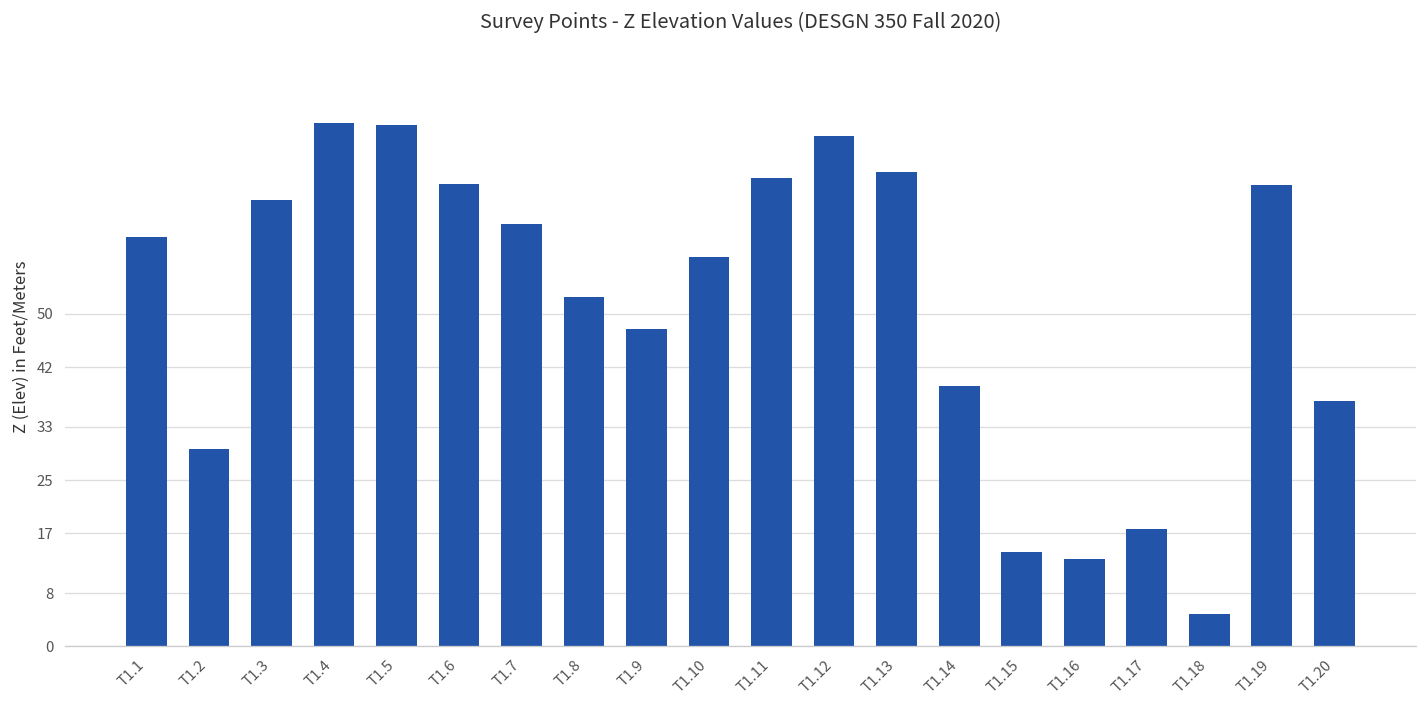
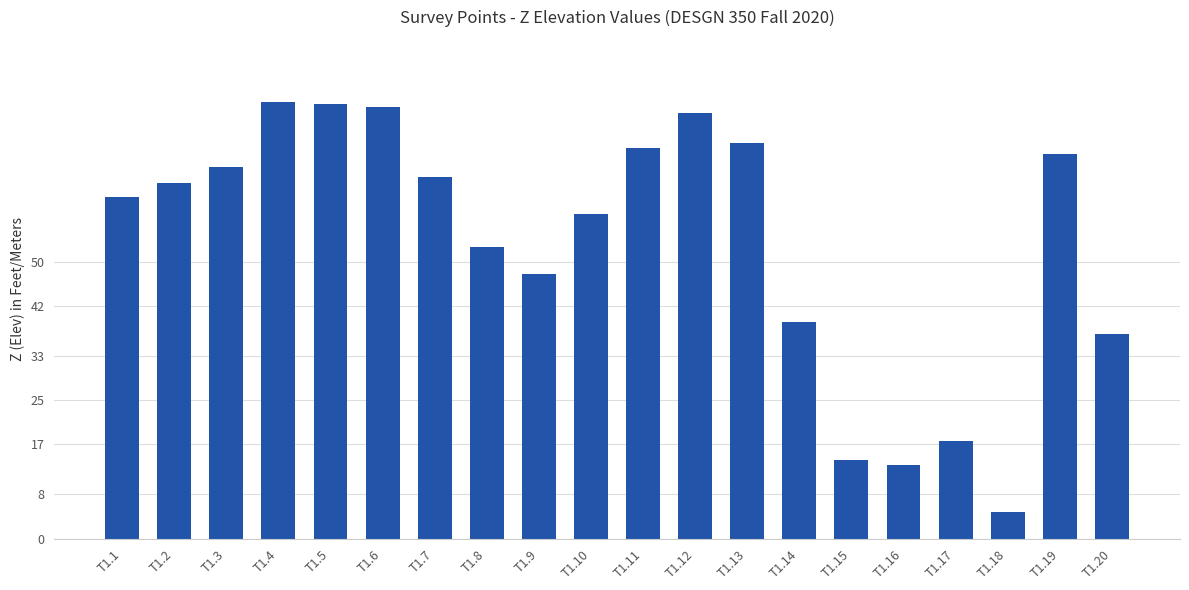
  {
    "T1.1": 62,
-   "T1.2": 30,
+   "T1.2": 64,
    "T1.3": 67,
    "T1.4": 79,
    "T1.5": 78,
-   "T1.6": 70,
-   "T1.7": 63,
+   "T1.6": 78,
+   "T1.7": 65,
    "T1.8": 53,
    "T1.9": 48,
    "T1.10": 59,
    "T1.11": 70,
    "T1.12": 77,
    "T1.13": 71,
    "T1.14": 39,
    "T1.15": 14,
    "T1.16": 13,
    "T1.17": 18,
    "T1.18": 5,
    "T1.19": 69,
    "T1.20": 37
  }
